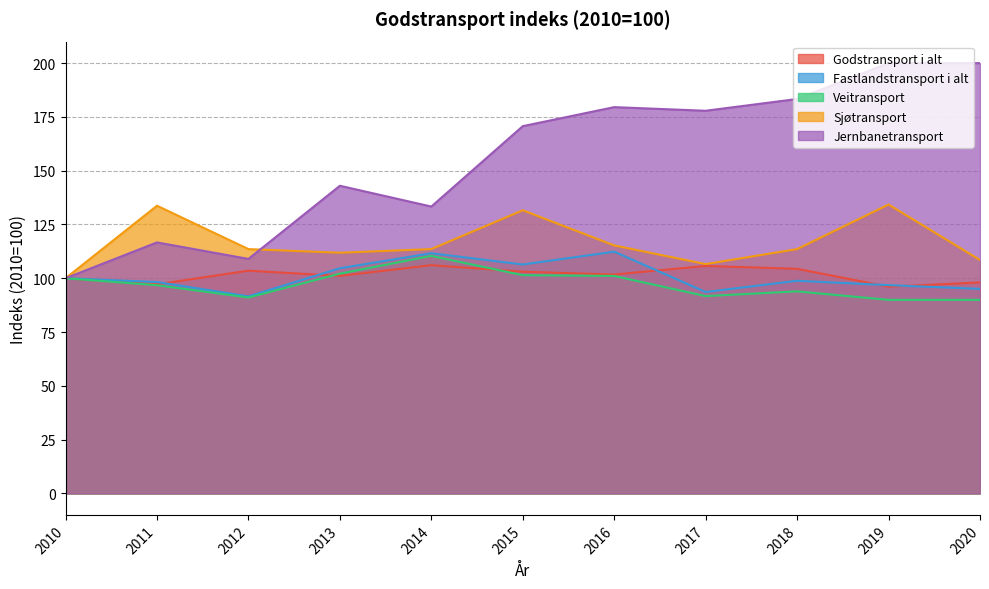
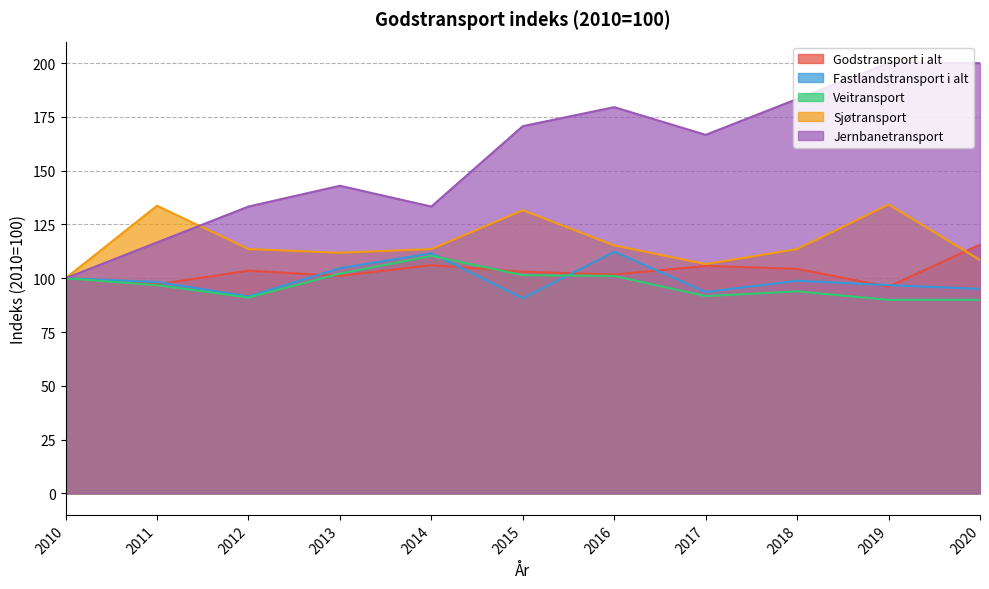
  {
    "Godstransport i alt": {
      "2012": 104,
      "2014": 106,
      "2015": 103,
      "2018": 104,
-     "2020": 98
+     "2020": 116
    },
    "Fastlandstransport i alt": {
      "2013": 105,
      "2014": 112,
-     "2015": 106,
+     "2015": 91,
      "2016": 112,
      "2017": 94,
      "2018": 99,
      "2020": 95
    },
    "Veitransport": {
      "2014": 110,
      "2015": 101,
      "2017": 92,
      "2018": 94,
      "2019": 90,
      "2020": 90
    },
    "Sjøtransport": {
      "2011": 134,
      "2012": 114,
      "2013": 112,
      "2014": 114,
      "2015": 132,
      "2016": 115,
      "2018": 114,
      "2019": 134,
      "2020": 108
    },
    "Jernbanetransport": {
      "2011": 117,
-     "2012": 109,
+     "2012": 133,
      "2013": 143,
      "2014": 133,
      "2015": 171,
      "2016": 180,
-     "2017": 178,
+     "2017": 167,
      "2020": 200
    }
  }
